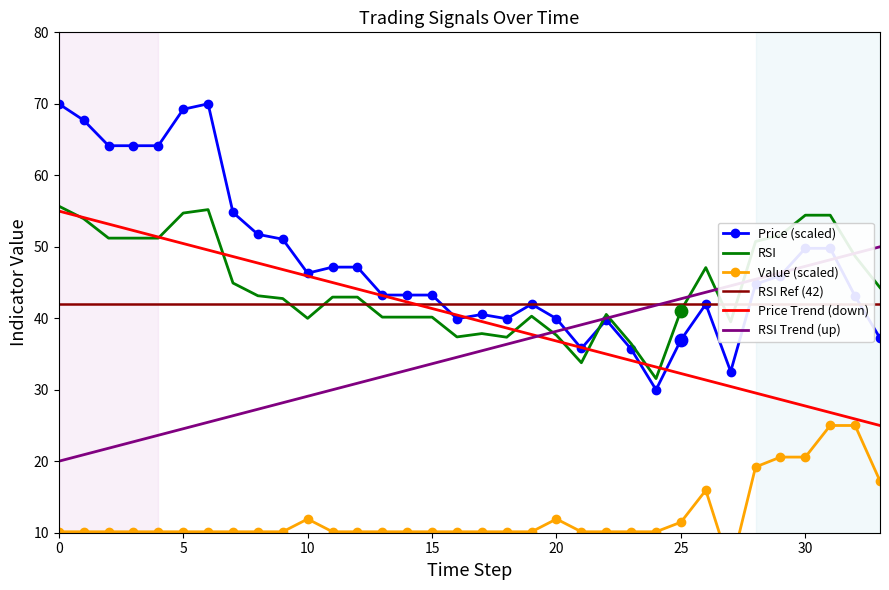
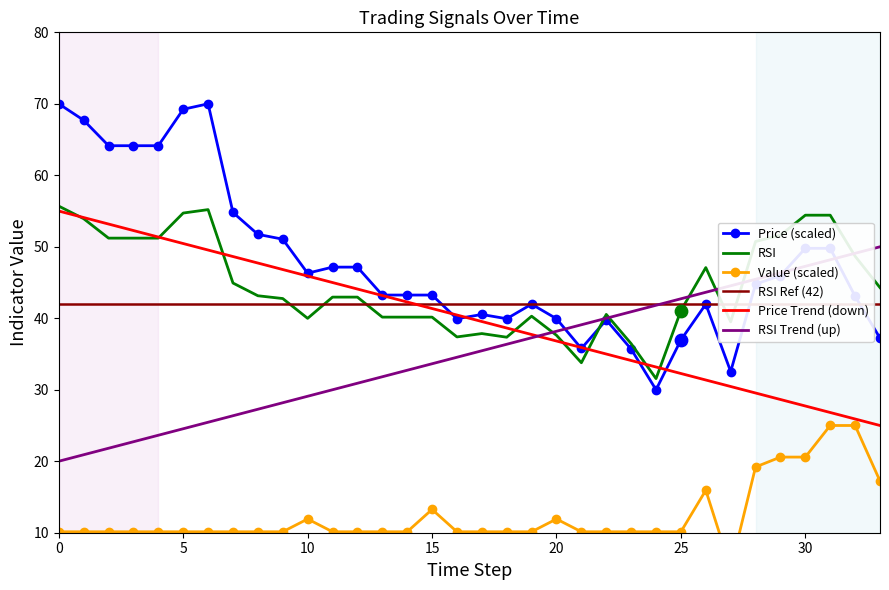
  {
    "Value (scaled)": {
      "0": 10,
      "5": 10,
      "10": 12,
-     "15": 10,
+     "15": 13,
      "20": 12,
-     "25": 11,
+     "25": 10,
      "30": 21
    },
    "Price Trend (down)": {
      "0": 55,
      "5": 50,
      "10": 46,
      "15": 41,
      "20": 37,
      "25": 32,
      "30": 28
    },
    "RSI Trend (up)": {
      "0": 20,
      "5": 25,
      "10": 29,
      "15": 34,
      "20": 38,
      "25": 43
    }
  }
